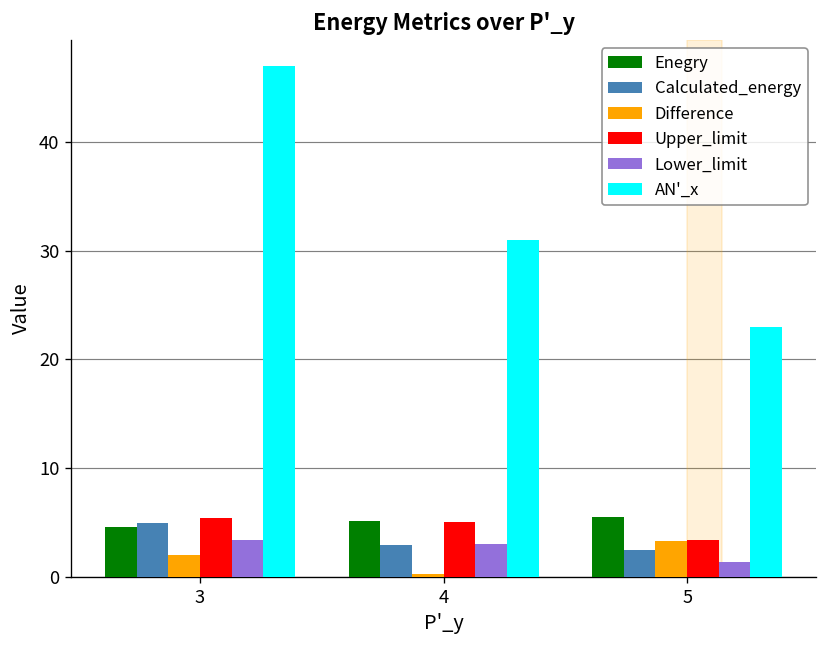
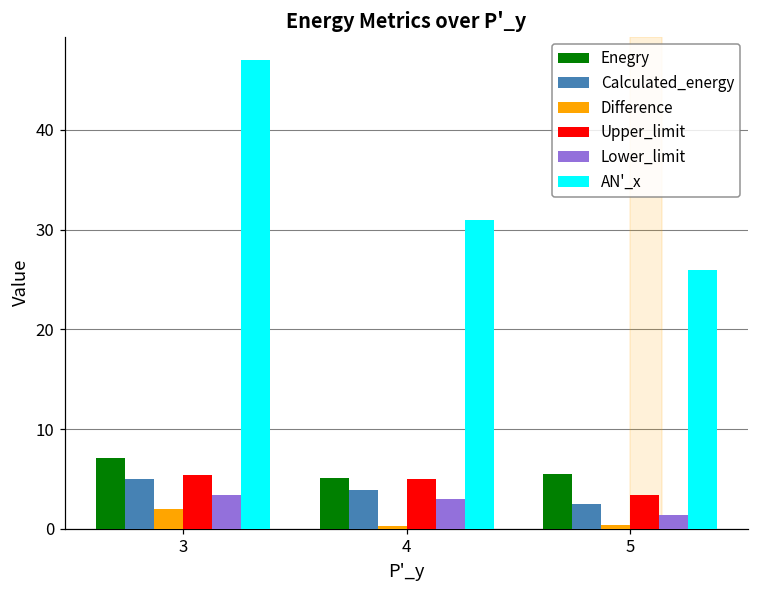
  {
    "Enegry": {
-     "3": 5,
+     "3": 7,
      "4": 5,
      "5": 5
    },
    "Calculated_energy": {
      "3": 5,
-     "4": 3,
+     "4": 4,
      "5": 2
    },
    "Difference": {
      "3": 2,
-     "5": 3
+     "5": 0
    },
    "Upper_limit": {
      "3": 5,
      "4": 5,
      "5": 3
    },
    "Lower_limit": {
      "3": 3,
      "4": 3,
      "5": 1
    },
    "AN'_x": {
      "3": 47,
      "4": 31,
-     "5": 23
+     "5": 26
    }
  }
